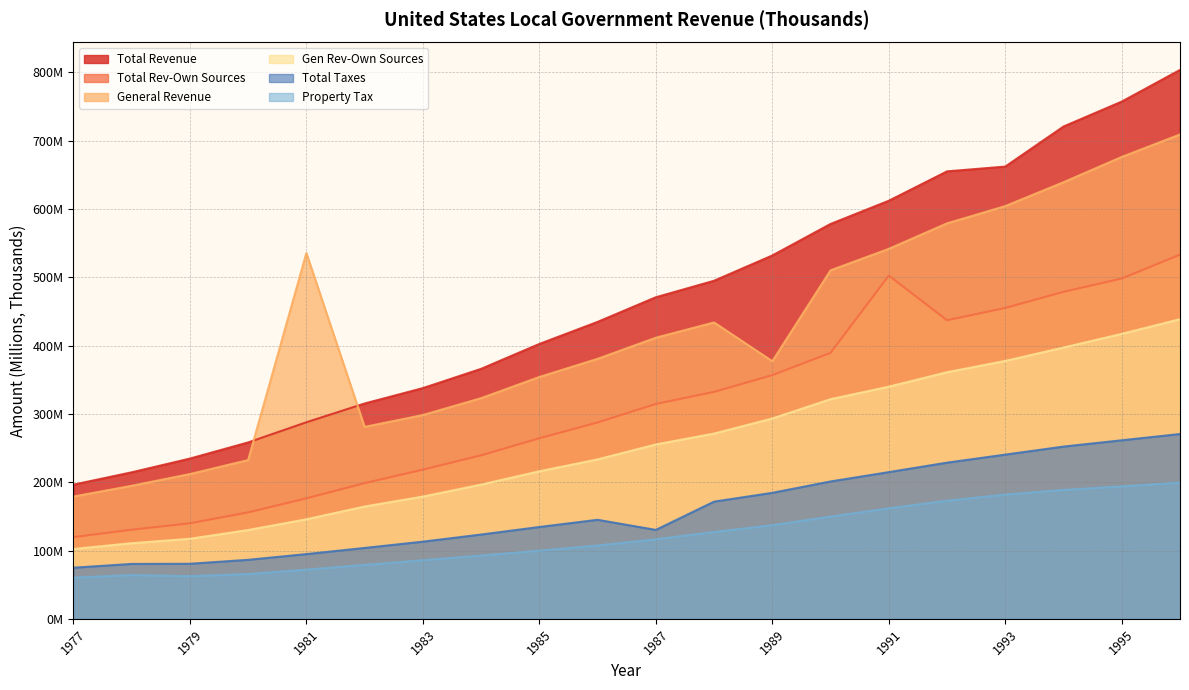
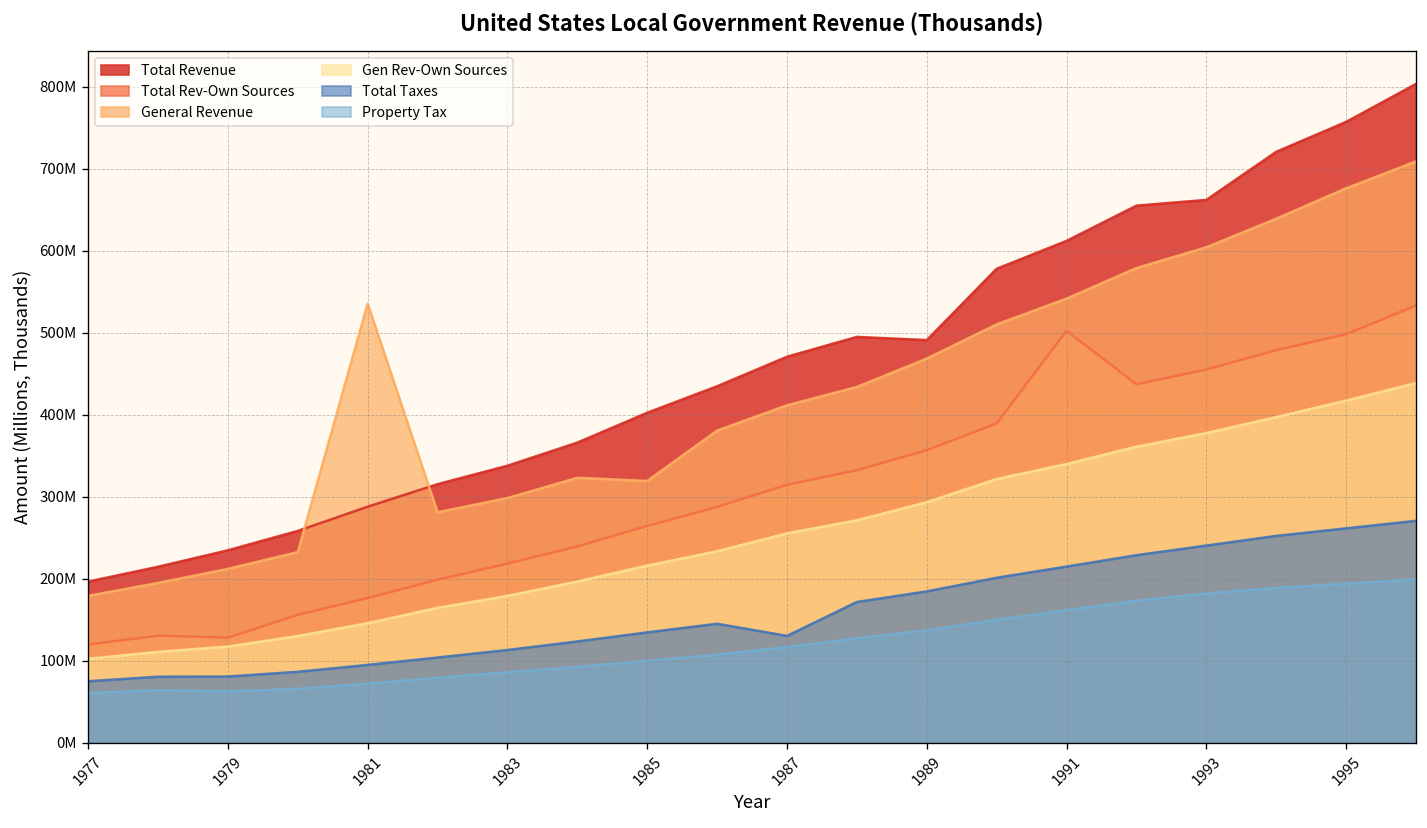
  {
    "Total Revenue": {
      "1977": 200000000,
      "1979": 230000000,
      "1981": 290000000,
      "1983": 340000000,
      "1985": 400000000,
      "1987": 470000000,
-     "1989": 530000000,
+     "1989": 490000000,
      "1991": 610000000,
      "1993": 660000000,
      "1995": 760000000
    },
    "Total Rev-Own Sources": {
      "1977": 120000000,
-     "1979": 140000000,
+     "1979": 130000000,
      "1981": 180000000,
      "1983": 220000000,
      "1985": 260000000,
      "1987": 310000000,
      "1989": 360000000,
      "1991": 500000000,
      "1993": 460000000,
      "1995": 500000000
    },
    "General Revenue": {
      "1977": 180000000,
      "1979": 210000000,
      "1981": 540000000,
      "1983": 300000000,
-     "1985": 350000000,
+     "1985": 320000000,
      "1987": 410000000,
-     "1989": 380000000,
+     "1989": 470000000,
      "1991": 540000000,
      "1993": 600000000,
      "1995": 680000000
    },
    "Gen Rev-Own Sources": {
      "1977": 100000000,
      "1979": 120000000,
      "1981": 150000000,
      "1983": 180000000,
      "1985": 220000000,
      "1987": 260000000,
      "1989": 290000000,
      "1991": 340000000,
      "1993": 380000000,
      "1995": 420000000
    },
    "Total Taxes": {
      "1977": 70000000,
      "1979": 80000000,
      "1981": 90000000,
      "1983": 110000000,
      "1985": 130000000,
      "1987": 130000000,
      "1989": 180000000,
      "1991": 210000000,
      "1993": 240000000,
      "1995": 260000000
    },
    "Property Tax": {
      "1977": 60000000,
      "1979": 60000000,
      "1981": 70000000,
      "1983": 90000000,
      "1985": 100000000,
      "1987": 120000000,
      "1989": 140000000,
      "1991": 160000000,
      "1993": 180000000,
      "1995": 190000000
    }
  }
